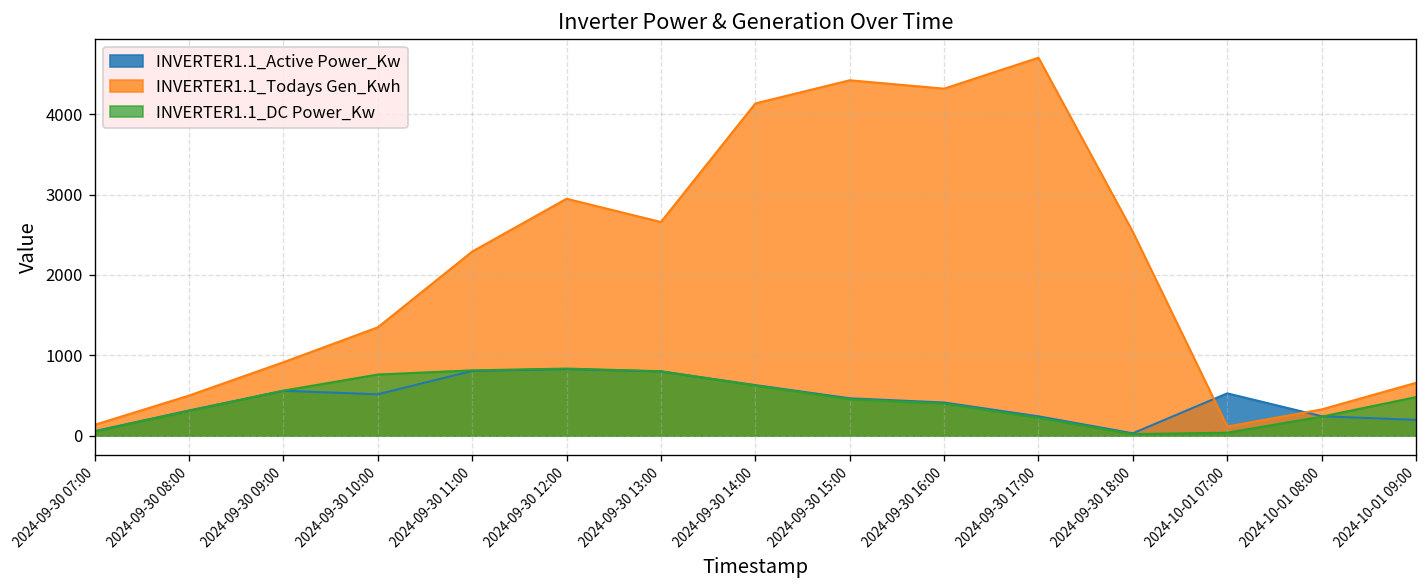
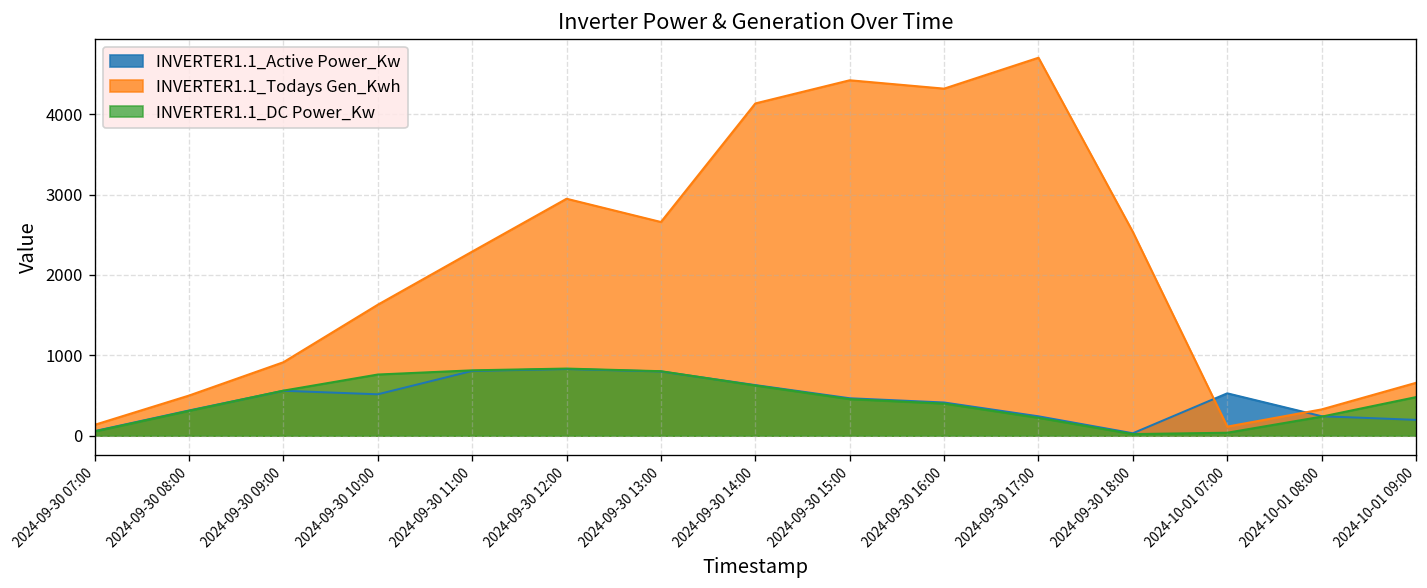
  {
    "INVERTER1.1_Active Power_Kw": {
      "2024-09-30 10:00": 500,
      "2024-10-01 07:00": 500,
      "2024-10-01 09:00": 200
    },
    "INVERTER1.1_Todays Gen_Kwh": {
      "2024-09-30 07:00": 100,
      "2024-09-30 08:00": 500,
      "2024-09-30 09:00": 900,
-     "2024-09-30 10:00": 1300,
+     "2024-09-30 10:00": 1600,
      "2024-09-30 11:00": 2300,
      "2024-09-30 12:00": 2900,
      "2024-09-30 13:00": 2700,
      "2024-09-30 14:00": 4100,
      "2024-09-30 15:00": 4400,
      "2024-09-30 16:00": 4300,
      "2024-09-30 17:00": 4700,
      "2024-09-30 18:00": 2500,
      "2024-10-01 07:00": 100,
      "2024-10-01 08:00": 300,
      "2024-10-01 09:00": 700
    },
    "INVERTER1.1_DC Power_Kw": {
      "2024-09-30 10:00": 800,
      "2024-10-01 07:00": 0,
      "2024-10-01 09:00": 500
    }
  }
